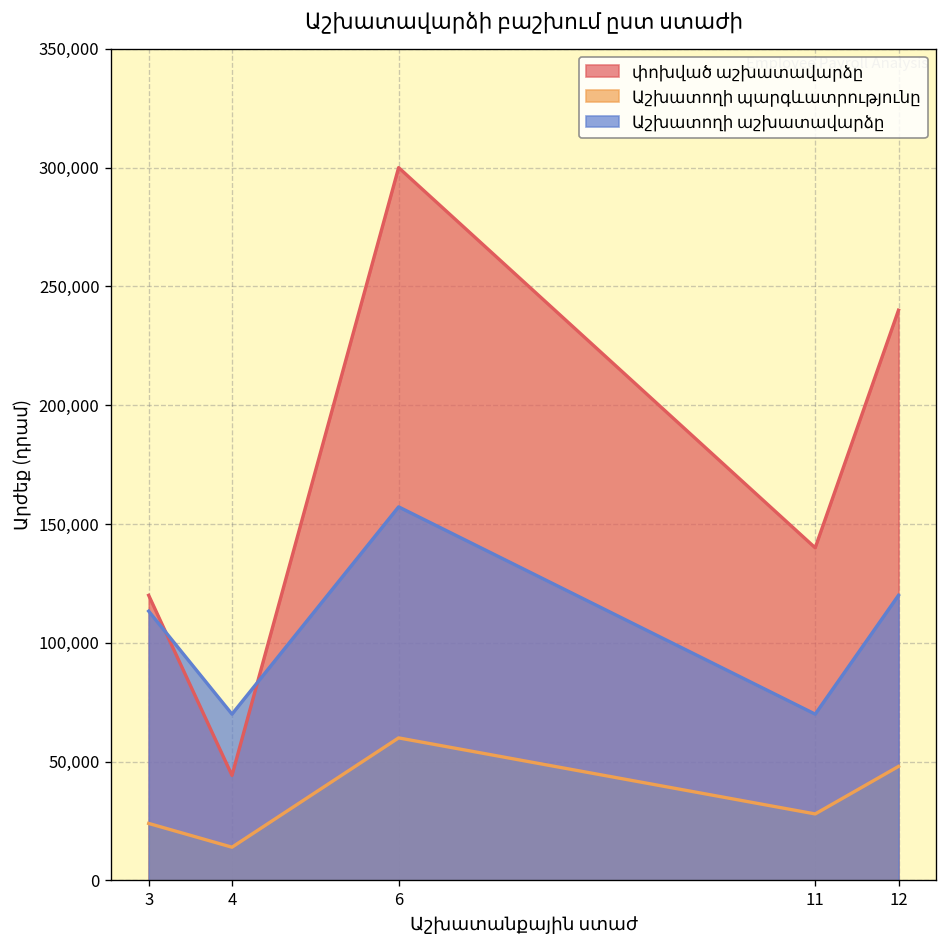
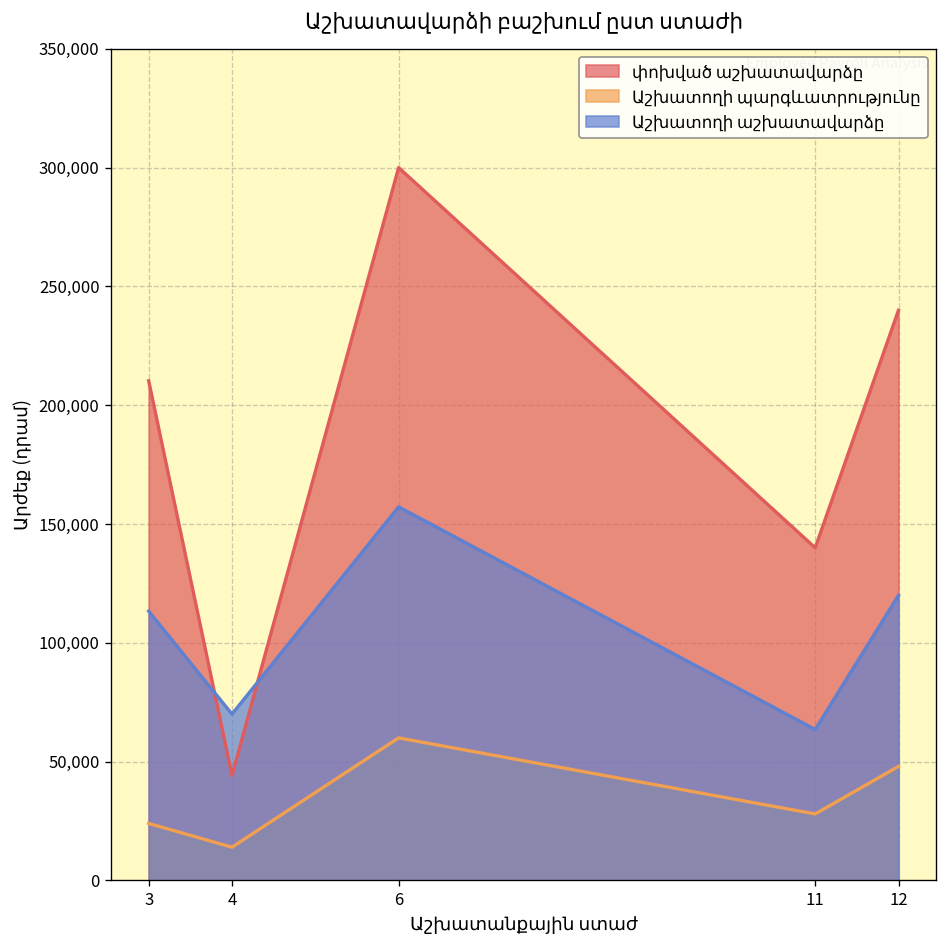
  {
    "փոխված աշխատավարձը": {
-     "3": "120,000",
+     "3": "210,000",
      "4": "44,000",
      "6": "300,000",
      "11": "140,000",
      "12": "240,000"
    },
    "Աշխատողի պարգևատրությունը": {
      "3": "24,000",
      "4": "14,000",
      "6": "60,000",
      "11": "28,000",
      "12": "48,000"
    },
    "Աշխատողի աշխատավարձը": {
      "3": "113,000",
      "4": "70,000",
      "6": "157,000",
-     "11": "70,000",
+     "11": "64,000",
      "12": "120,000"
    }
  }
